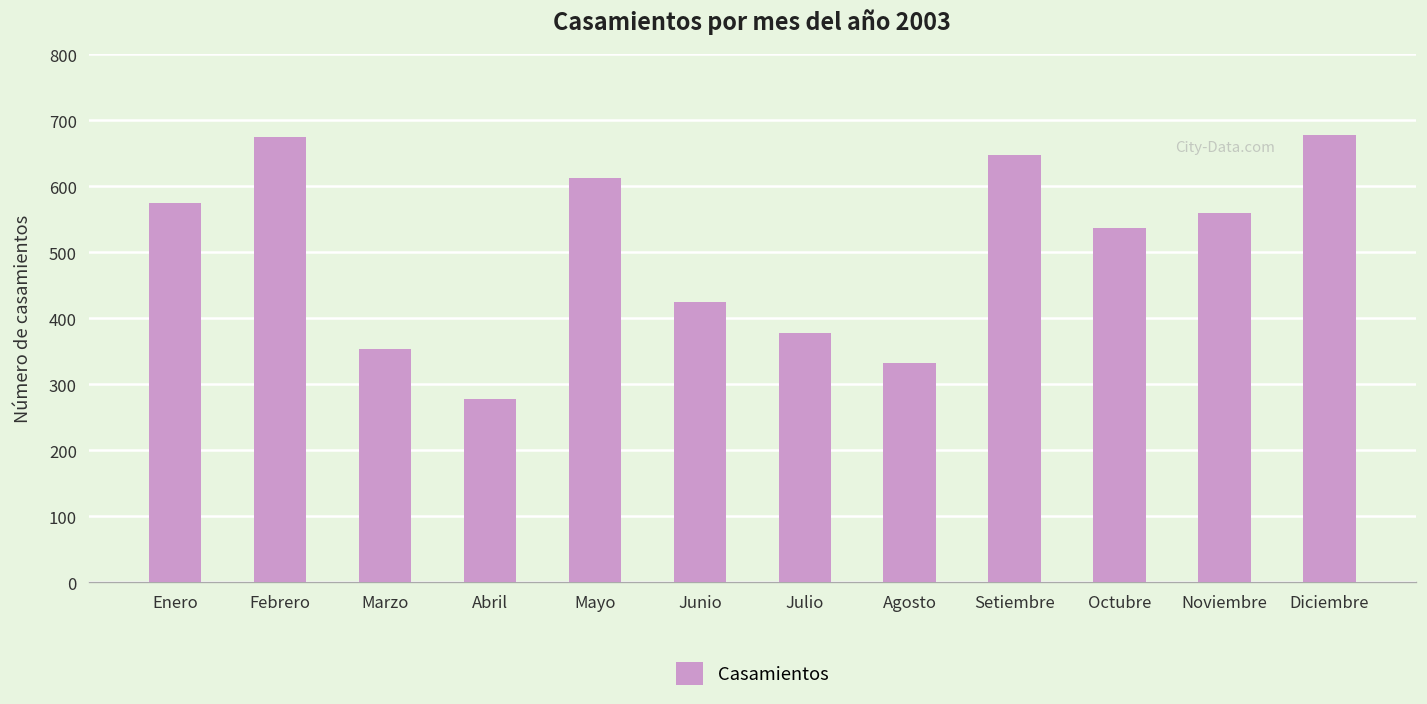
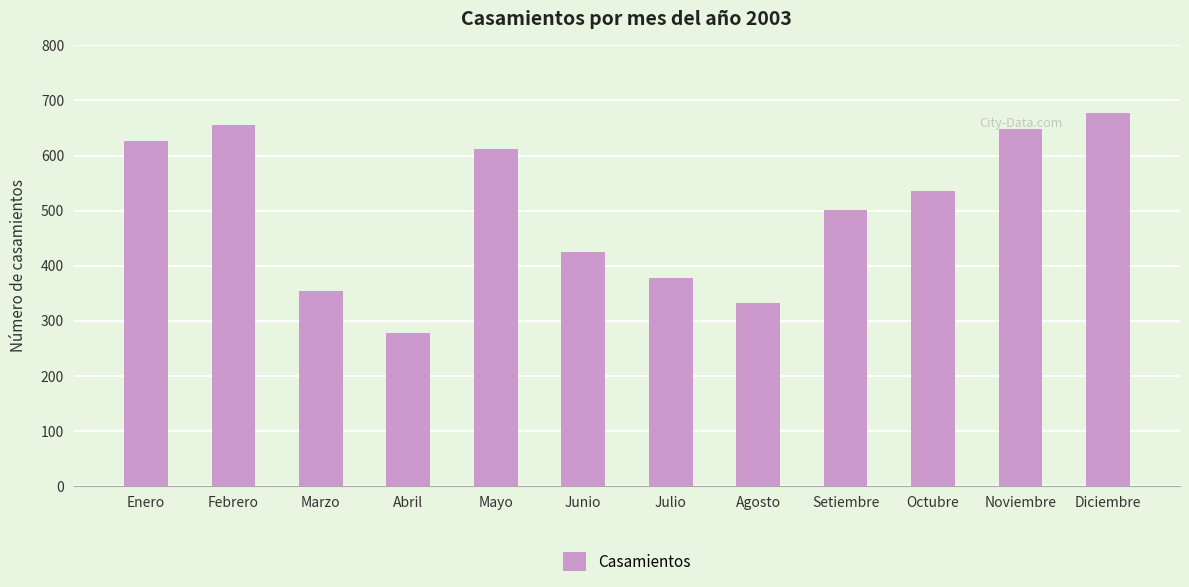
  {
-   "Enero": 570,
-   "Febrero": 680,
+   "Enero": 630,
+   "Febrero": 660,
    "Marzo": 350,
    "Abril": 280,
    "Mayo": 610,
    "Junio": 420,
    "Julio": 380,
    "Agosto": 330,
-   "Setiembre": 650,
+   "Setiembre": 500,
    "Octubre": 540,
-   "Noviembre": 560,
+   "Noviembre": 650,
    "Diciembre": 680
  }
